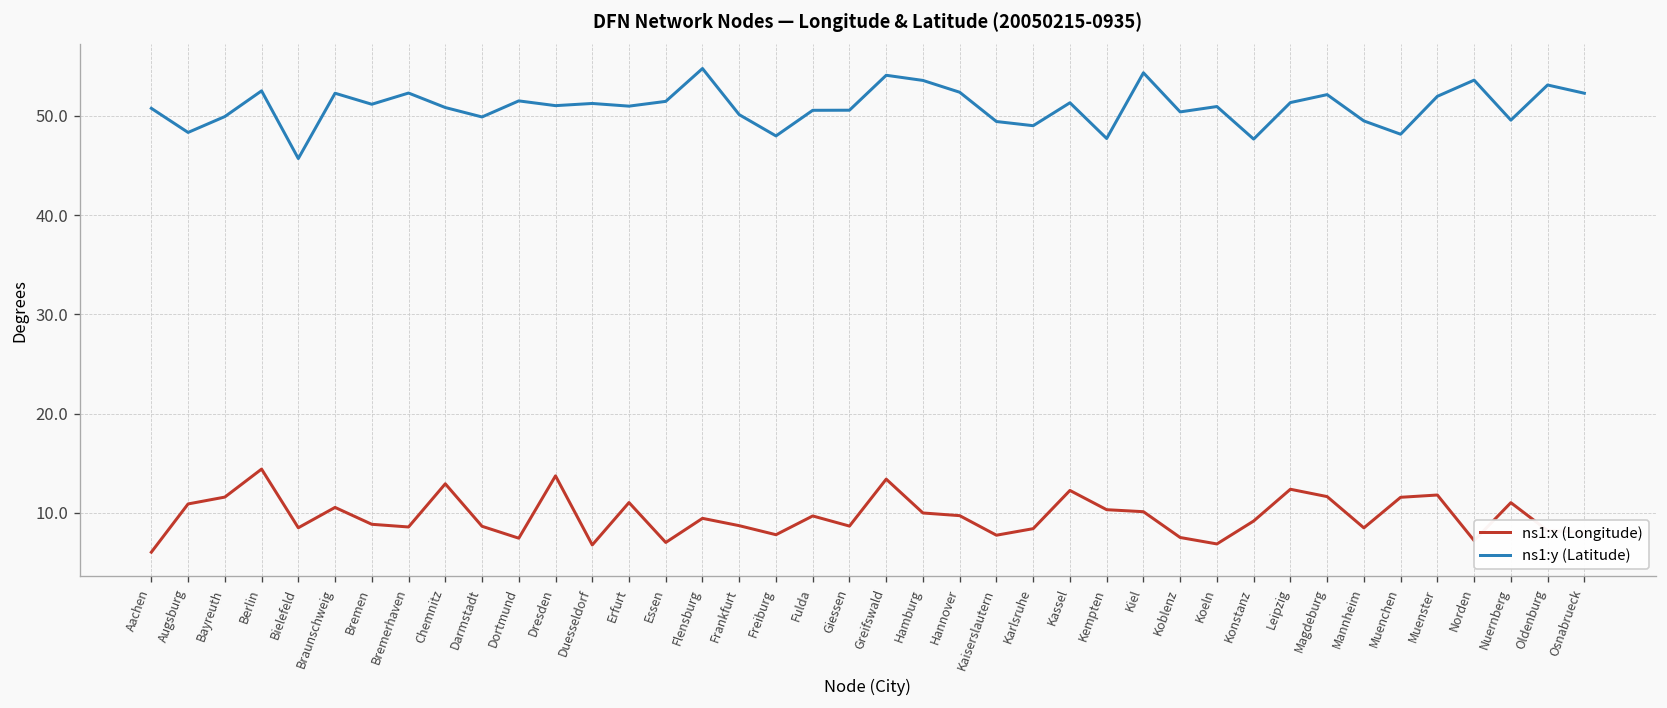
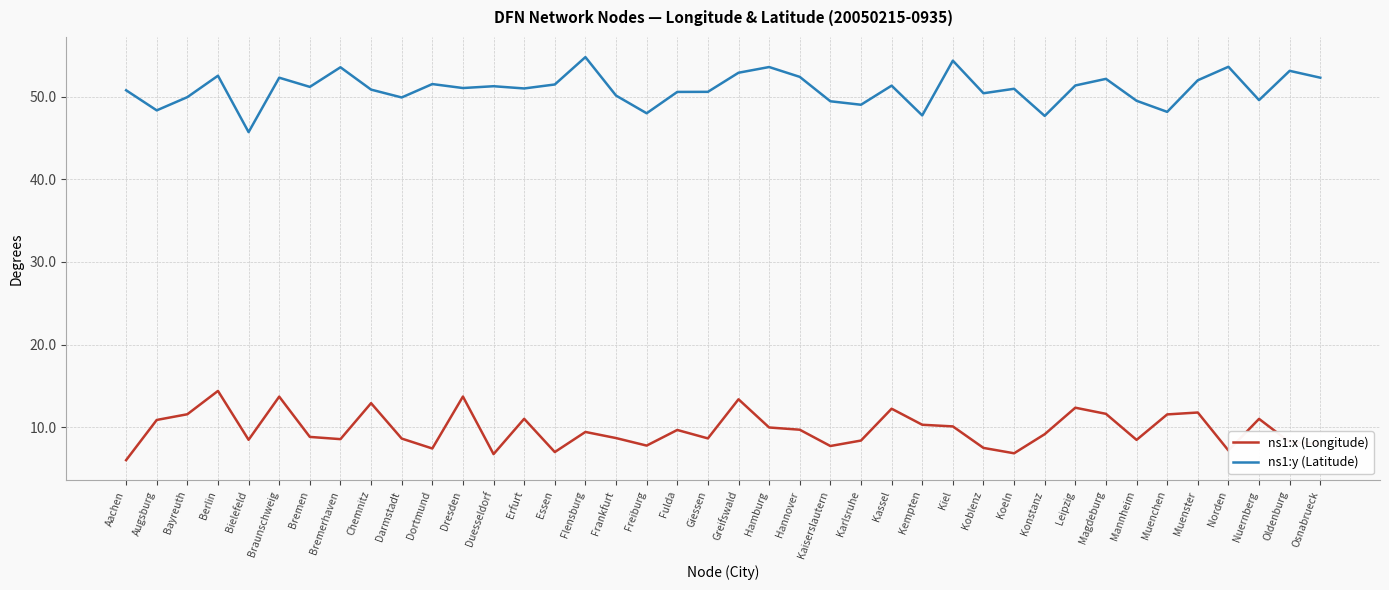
  {
    "ns1:x (Longitude)": {
      "Aachen": 6,
      "Augsburg": 11,
      "Bayreuth": 12,
      "Berlin": 14,
      "Bielefeld": 9,
-     "Braunschweig": 11,
+     "Braunschweig": 14,
      "Bremen": 9,
      "Bremerhaven": 9,
      "Chemnitz": 13,
      "Darmstadt": 9,
      "Dortmund": 7,
      "Dresden": 14,
      "Duesseldorf": 7,
      "Erfurt": 11,
      "Essen": 7,
      "Flensburg": 9,
      "Frankfurt": 9,
      "Freiburg": 8,
      "Fulda": 10,
      "Giessen": 9,
      "Greifswald": 13,
      "Hamburg": 10,
      "Hannover": 10,
      "Kaiserslautern": 8,
      "Karlsruhe": 8,
      "Kassel": 12,
      "Kempten": 10,
      "Kiel": 10,
      "Koblenz": 8,
      "Koeln": 7,
      "Konstanz": 9,
      "Leipzig": 12,
      "Magdeburg": 12,
      "Mannheim": 8,
      "Muenchen": 12,
      "Muenster": 12,
      "Nuernberg": 11
    },
    "ns1:y (Latitude)": {
      "Aachen": 51,
      "Augsburg": 48,
      "Bayreuth": 50,
      "Berlin": 53,
      "Bielefeld": 46,
      "Braunschweig": 52,
      "Bremen": 51,
-     "Bremerhaven": 52,
+     "Bremerhaven": 54,
      "Chemnitz": 51,
      "Darmstadt": 50,
      "Dortmund": 52,
      "Dresden": 51,
      "Duesseldorf": 51,
      "Erfurt": 51,
      "Essen": 51,
      "Flensburg": 55,
      "Frankfurt": 50,
      "Freiburg": 48,
      "Fulda": 51,
      "Giessen": 51,
-     "Greifswald": 54,
+     "Greifswald": 53,
      "Hamburg": 54,
      "Hannover": 52,
      "Kaiserslautern": 49,
      "Karlsruhe": 49,
      "Kassel": 51,
      "Kempten": 48,
      "Kiel": 54,
      "Koblenz": 50,
      "Koeln": 51,
      "Konstanz": 48,
      "Leipzig": 51,
      "Magdeburg": 52,
      "Mannheim": 49,
      "Muenchen": 48,
      "Muenster": 52,
      "Norden": 54,
      "Nuernberg": 50,
      "Oldenburg": 53,
      "Osnabrueck": 52
    }
  }
